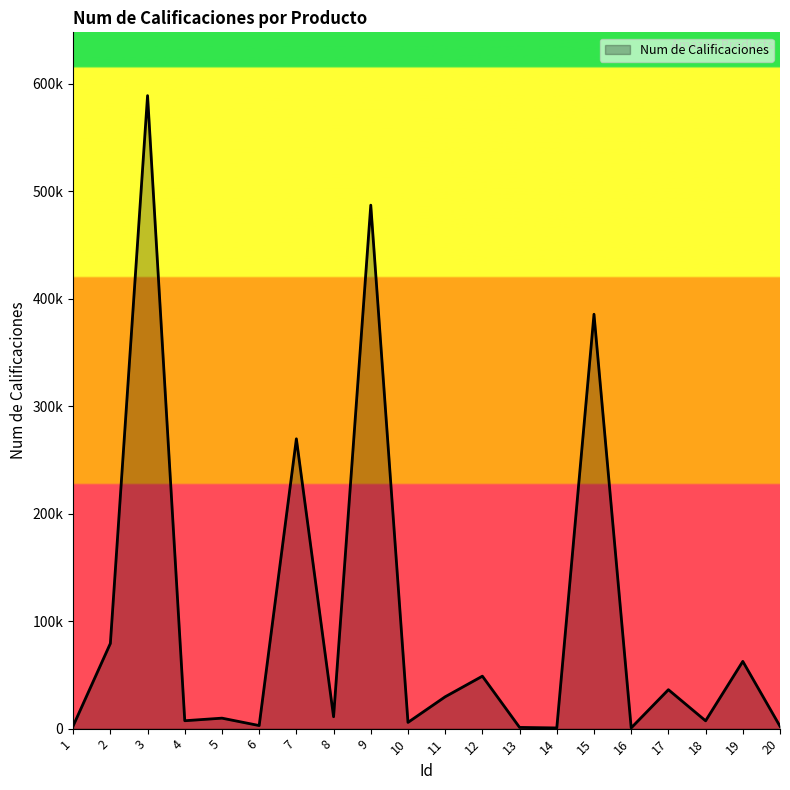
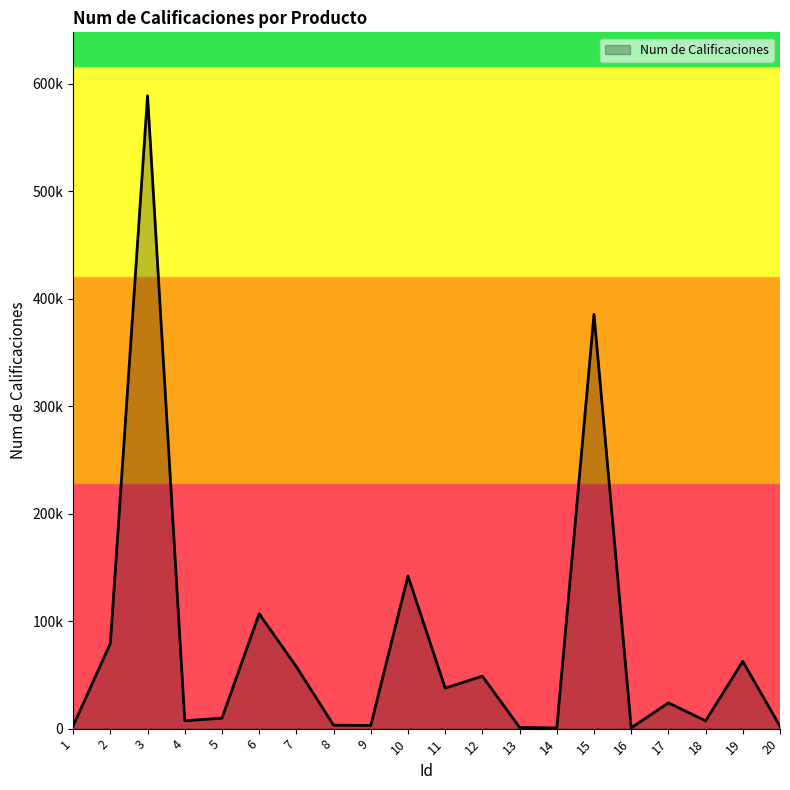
  {
    "1": 3000,
    "2": 79000,
    "3": 589000,
    "4": 7000,
    "5": 10000,
-   "6": 3000,
-   "7": 270000,
-   "8": 11000,
-   "9": 487000,
-   "10": 6000,
-   "11": 30000,
+   "6": 107000,
+   "7": 58000,
+   "8": 3000,
+   "9": 3000,
+   "10": 142000,
+   "11": 38000,
    "12": 49000,
    "13": 1000,
    "14": 1000,
    "15": 386000,
    "16": 1000,
-   "17": 36000,
+   "17": 24000,
    "18": 7000,
    "19": 63000,
    "20": 2000
  }
